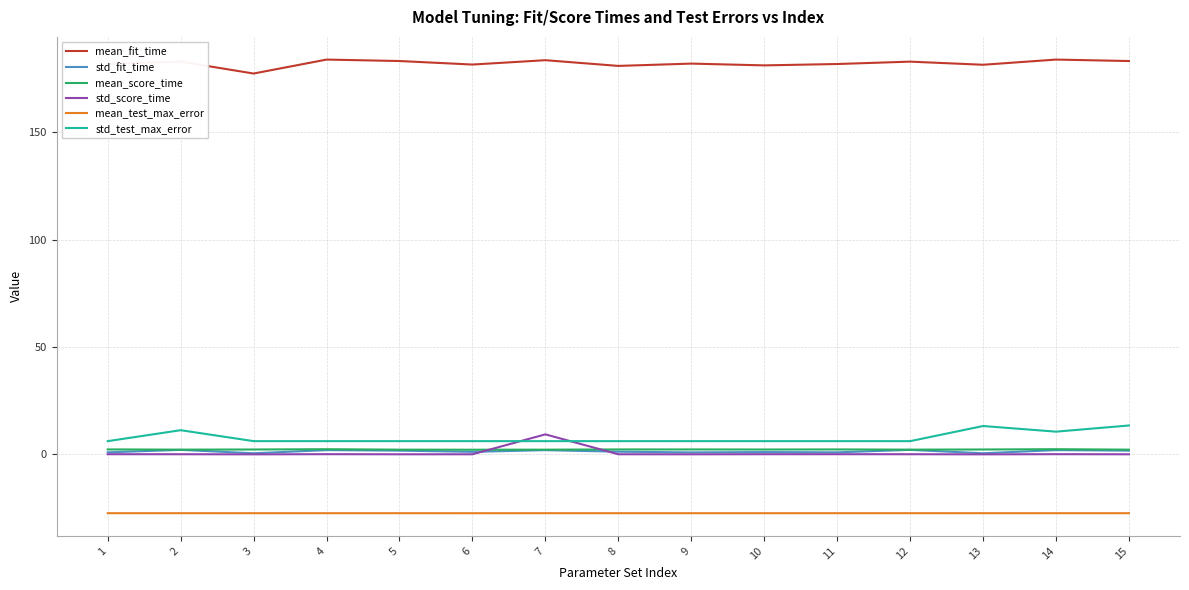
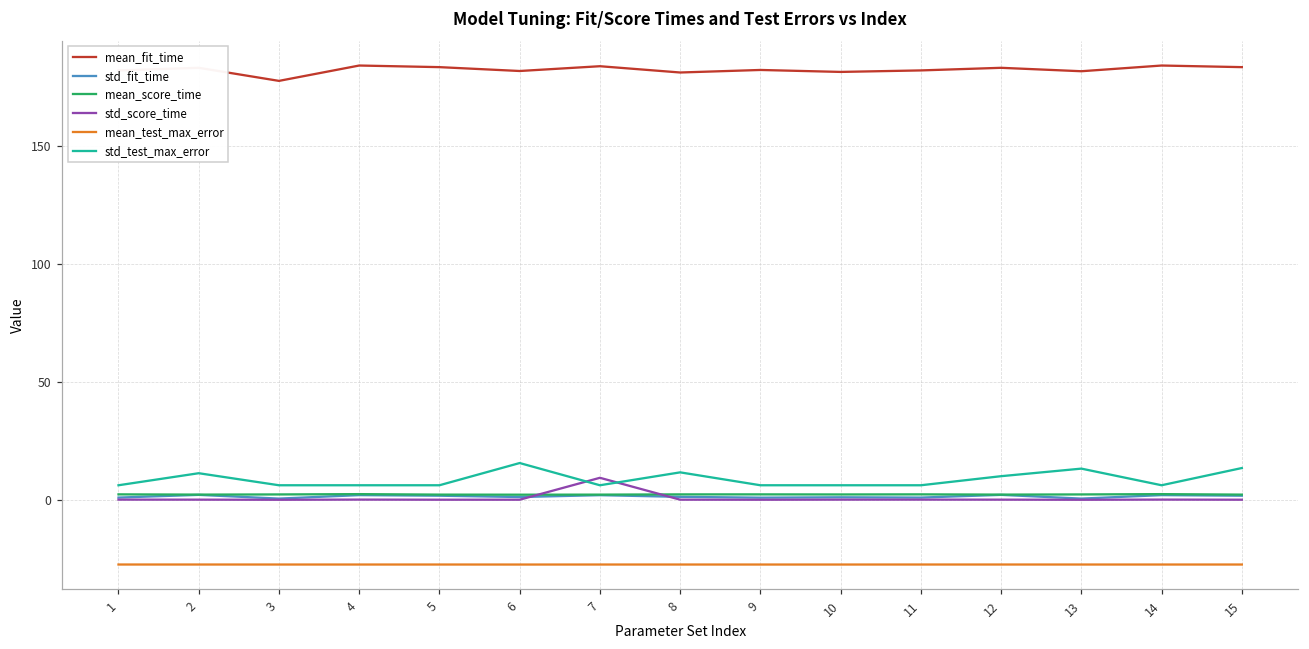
  {
    "mean_fit_time": {
      "3": 177,
      "4": 184,
      "5": 183,
      "6": 182,
      "7": 184,
      "8": 181,
      "9": 182,
      "10": 181,
      "11": 182,
      "12": 183,
      "13": 182,
      "14": 184,
      "15": 183
    },
    "mean_score_time": {
      "1": 2,
      "3": 2,
      "9": 2,
      "10": 2,
      "11": 2,
      "13": 2
    },
    "std_score_time": {
      "2": 0,
      "4": 0,
      "5": 0,
      "7": 9,
      "8": 0,
      "12": 0,
      "14": 0,
      "15": 0
    },
    "mean_test_max_error": {
      "1": -27,
      "2": -27,
      "3": -27,
      "4": -27,
      "5": -27,
      "6": -27,
      "7": -27,
      "8": -27,
      "9": -27,
      "10": -27,
      "11": -27,
      "12": -27,
      "13": -27,
      "14": -27,
      "15": -27
    },
    "std_test_max_error": {
      "1": 6,
      "2": 11,
      "3": 6,
      "4": 6,
      "5": 6,
-     "6": 6,
+     "6": 16,
      "7": 6,
-     "8": 6,
+     "8": 12,
      "9": 6,
      "10": 6,
      "11": 6,
-     "12": 6,
+     "12": 10,
      "13": 13,
-     "14": 11,
+     "14": 6,
      "15": 13
    }
  }
